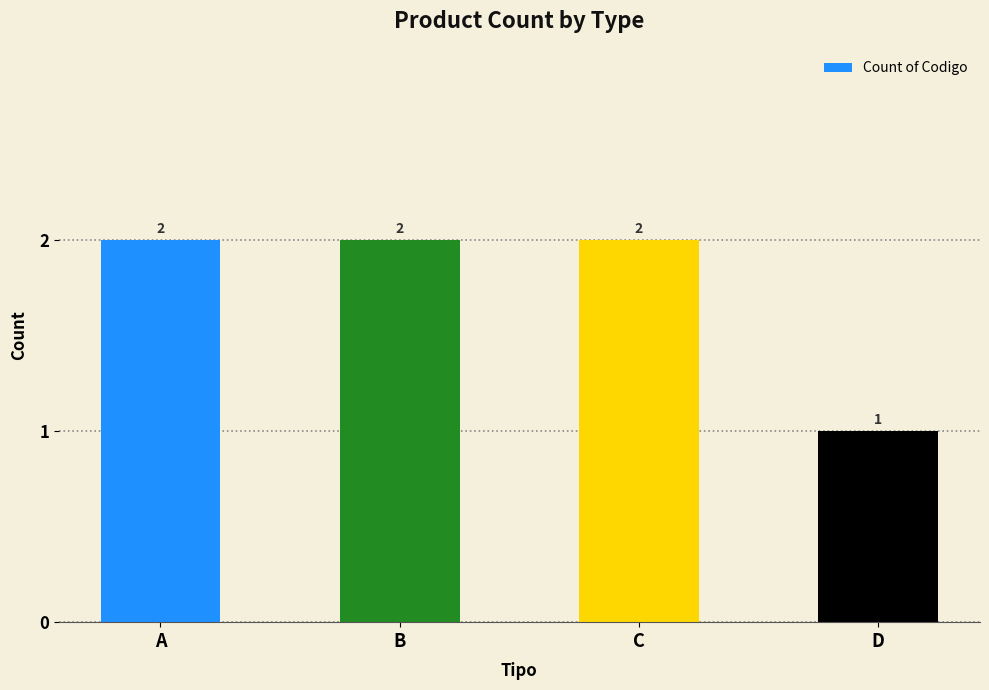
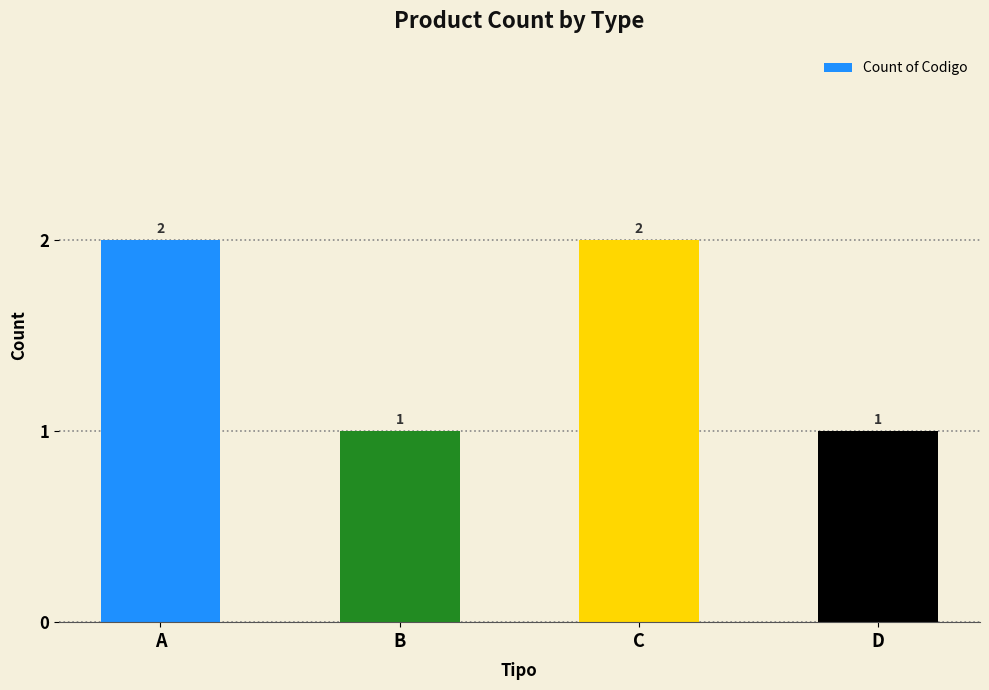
  {
    "A": 2,
-   "B": 2,
+   "B": 1,
    "C": 2,
    "D": 1
  }
